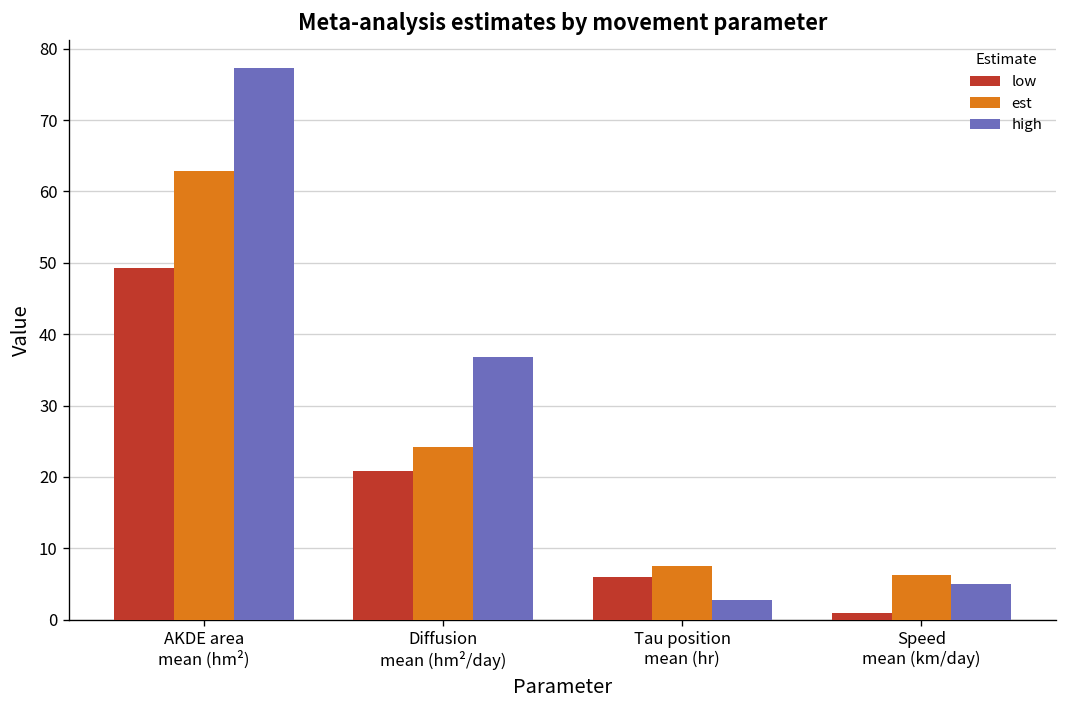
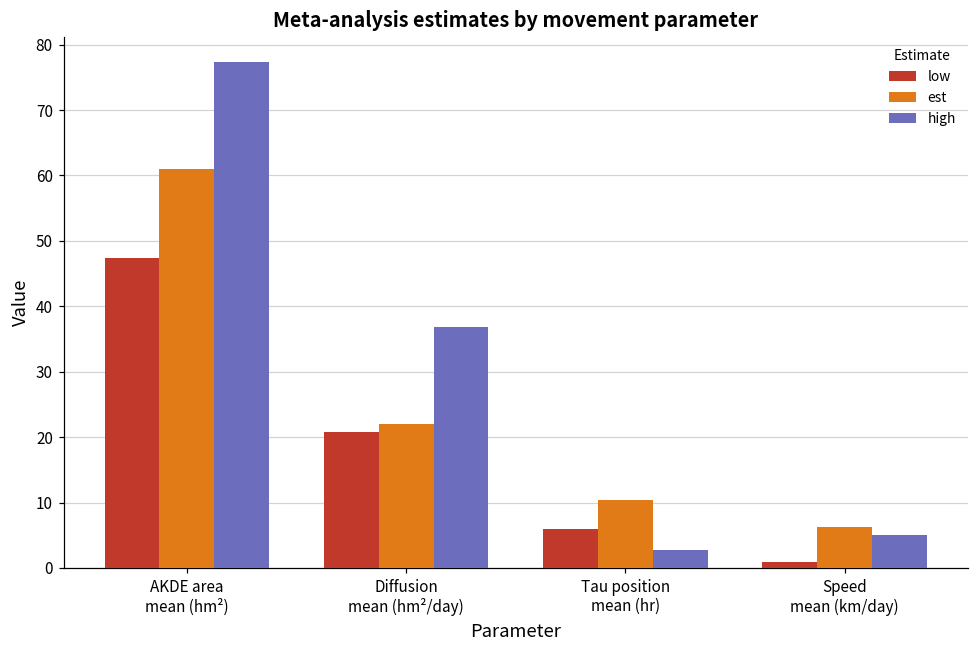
  {
    "low": {
-     "AKDE area mean (hm²)": 49,
+     "AKDE area mean (hm²)": 47,
      "Diffusion mean (hm²/day)": 21,
      "Tau position mean (hr)": 6,
      "Speed mean (km/day)": 1
    },
    "est": {
-     "AKDE area mean (hm²)": 63,
-     "Diffusion mean (hm²/day)": 24,
-     "Tau position mean (hr)": 8,
+     "AKDE area mean (hm²)": 61,
+     "Diffusion mean (hm²/day)": 22,
+     "Tau position mean (hr)": 10,
      "Speed mean (km/day)": 6
    },
    "high": {
      "AKDE area mean (hm²)": 77,
      "Diffusion mean (hm²/day)": 37,
      "Tau position mean (hr)": 3,
      "Speed mean (km/day)": 5
    }
  }
